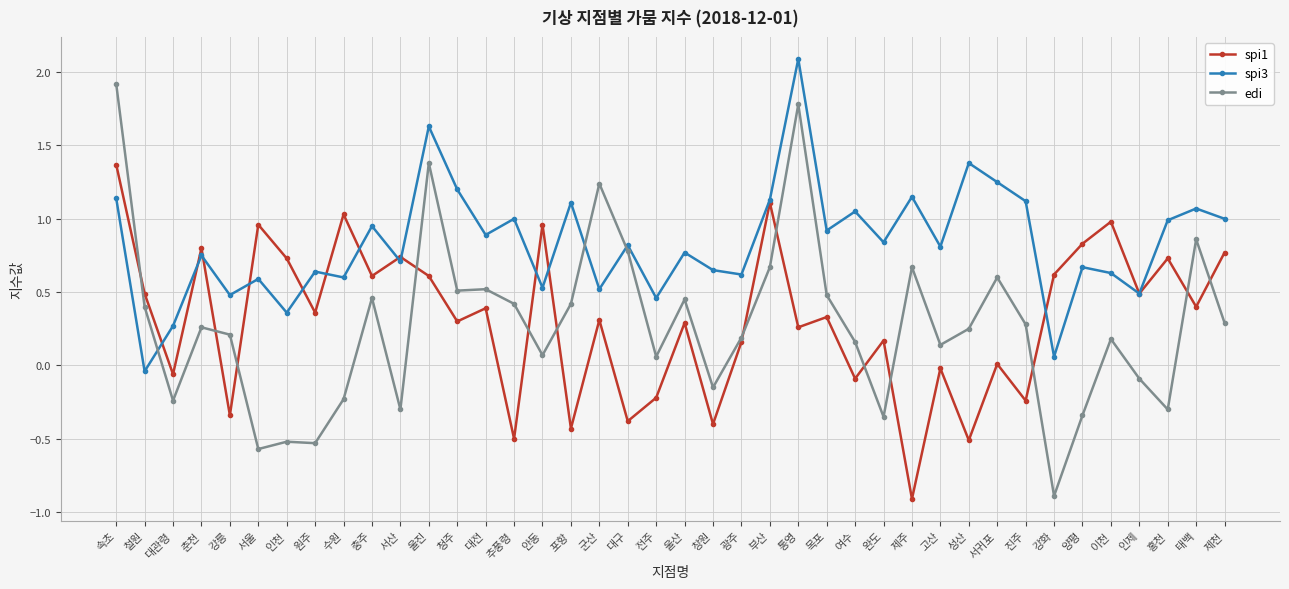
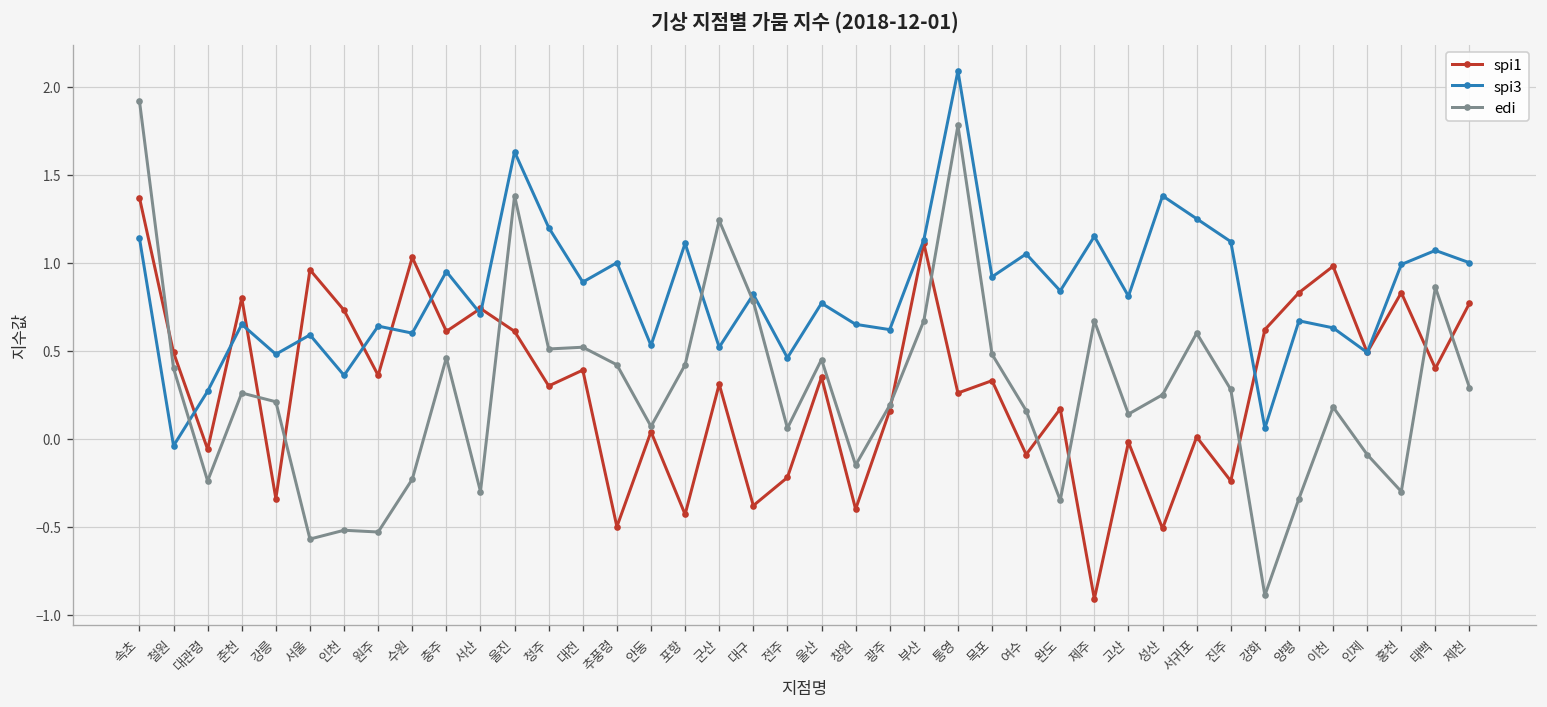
  {
    "spi1": {
      "속초": 1.37,
      "철원": 0.49,
      "대관령": -0.06,
      "춘천": 0.80,
      "강릉": -0.34,
      "서울": 0.96,
      "인천": 0.73,
      "원주": 0.36,
      "수원": 1.03,
      "충주": 0.61,
      "서산": 0.74,
      "울진": 0.61,
      "청주": 0.30,
      "대전": 0.39,
      "추풍령": -0.50,
-     "안동": 0.96,
+     "안동": 0.04,
      "포항": -0.43,
      "군산": 0.31,
      "대구": -0.38,
      "전주": -0.22,
-     "울산": 0.29,
+     "울산": 0.35,
      "창원": -0.40,
      "광주": 0.16,
      "부산": 1.11,
      "통영": 0.26,
      "목포": 0.33,
      "여수": -0.09,
      "완도": 0.17,
      "제주": -0.91,
      "고산": -0.02,
      "성산": -0.51,
      "서귀포": 0.01,
      "진주": -0.24,
      "강화": 0.62,
      "양평": 0.83,
      "이천": 0.98,
-     "홍천": 0.73,
+     "홍천": 0.83,
      "태백": 0.40,
      "제천": 0.77
    },
    "spi3": {
      "속초": 1.14,
      "철원": -0.04,
      "대관령": 0.27,
-     "춘천": 0.75,
+     "춘천": 0.65,
      "강릉": 0.48,
      "서울": 0.59,
      "인천": 0.36,
      "원주": 0.64,
      "수원": 0.60,
      "충주": 0.95,
      "서산": 0.71,
      "울진": 1.63,
      "청주": 1.20,
      "대전": 0.89,
      "추풍령": 1.00,
      "안동": 0.53,
      "포항": 1.11,
      "군산": 0.52,
      "대구": 0.82,
      "전주": 0.46,
      "울산": 0.77,
      "창원": 0.65,
      "광주": 0.62,
      "부산": 1.13,
      "통영": 2.09,
      "목포": 0.92,
      "여수": 1.05,
      "완도": 0.84,
      "제주": 1.15,
      "고산": 0.81,
      "성산": 1.38,
      "서귀포": 1.25,
      "진주": 1.12,
      "강화": 0.06,
      "양평": 0.67,
      "이천": 0.63,
      "홍천": 0.99,
      "태백": 1.07,
      "제천": 1.00
    },
    "edi": {
      "속초": 1.92,
      "철원": 0.40,
      "대관령": -0.24,
      "춘천": 0.26,
      "강릉": 0.21,
      "서울": -0.57,
      "인천": -0.52,
      "원주": -0.53,
      "수원": -0.23,
      "충주": 0.46,
      "서산": -0.30,
      "울진": 1.38,
      "청주": 0.51,
      "대전": 0.52,
      "추풍령": 0.42,
      "안동": 0.07,
      "포항": 0.42,
      "군산": 1.24,
      "대구": 0.78,
      "전주": 0.06,
      "울산": 0.45,
      "창원": -0.15,
      "광주": 0.19,
      "부산": 0.67,
      "통영": 1.78,
      "목포": 0.48,
      "여수": 0.16,
      "완도": -0.35,
      "제주": 0.67,
      "고산": 0.14,
      "성산": 0.25,
      "서귀포": 0.60,
      "진주": 0.28,
      "강화": -0.89,
      "양평": -0.34,
      "이천": 0.18,
      "인제": -0.09,
      "홍천": -0.30,
      "태백": 0.86,
      "제천": 0.29
    }
  }
